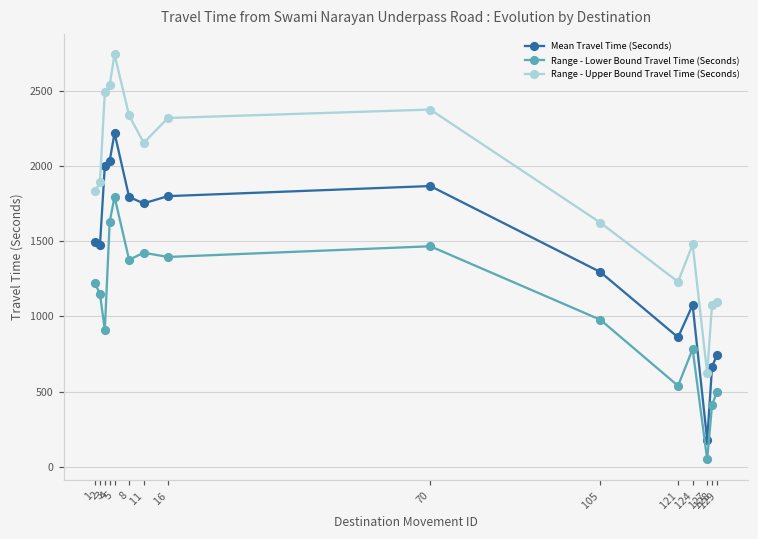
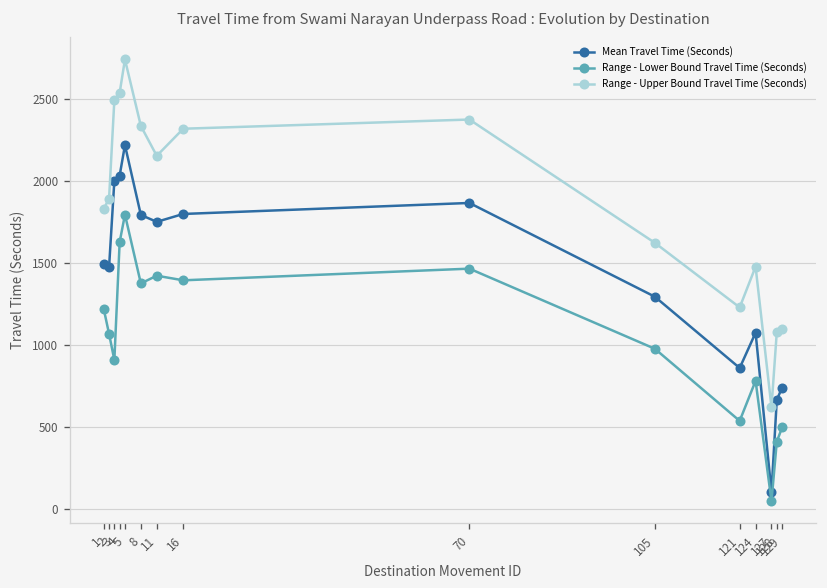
  {
    "Mean Travel Time (Seconds)": {
      "1": 1500,
      "2": 1470,
      "3": 2000,
      "4": 2030,
      "5": 2220,
      "8": 1790,
      "11": 1750,
      "16": 1800,
      "70": 1870,
      "105": 1300,
      "121": 860,
      "124": 1080,
-     "127": 180,
+     "127": 110,
      "128": 670,
      "129": 740
    },
    "Range - Lower Bound Travel Time (Seconds)": {
      "1": 1220,
-     "2": 1150,
+     "2": 1070,
      "3": 910,
      "4": 1630,
      "5": 1800,
      "8": 1380,
      "11": 1420,
      "16": 1400,
      "70": 1470,
      "105": 980,
      "121": 540,
      "124": 780,
      "127": 50,
      "128": 410,
      "129": 500
    },
    "Range - Upper Bound Travel Time (Seconds)": {
      "1": 1830,
      "2": 1890,
      "3": 2490,
      "4": 2540,
      "5": 2740,
      "8": 2340,
      "11": 2150,
      "16": 2320,
      "70": 2370,
      "105": 1620,
      "121": 1230,
      "124": 1480,
      "127": 620,
      "128": 1080,
      "129": 1100
    }
  }
